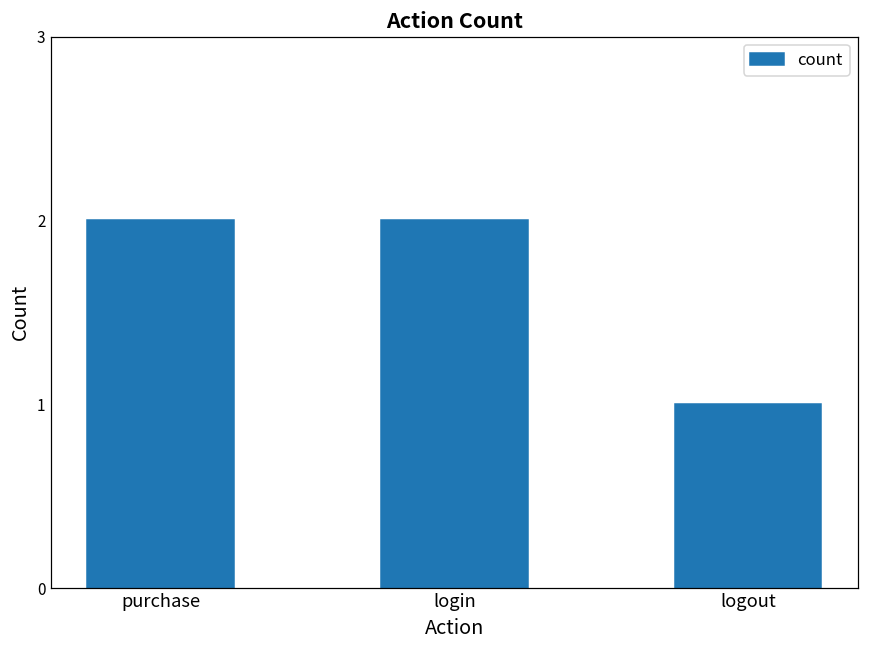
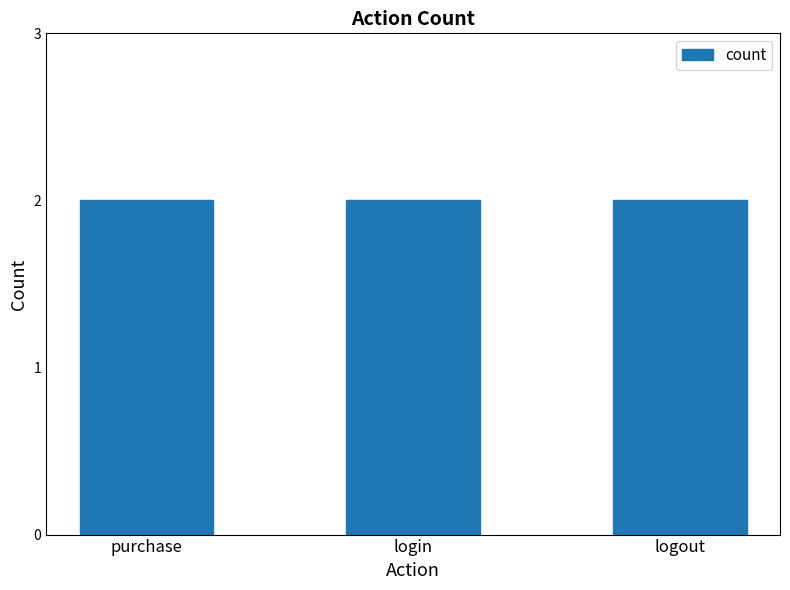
  {
    "purchase": 2,
    "login": 2,
-   "logout": 1
+   "logout": 2
  }
